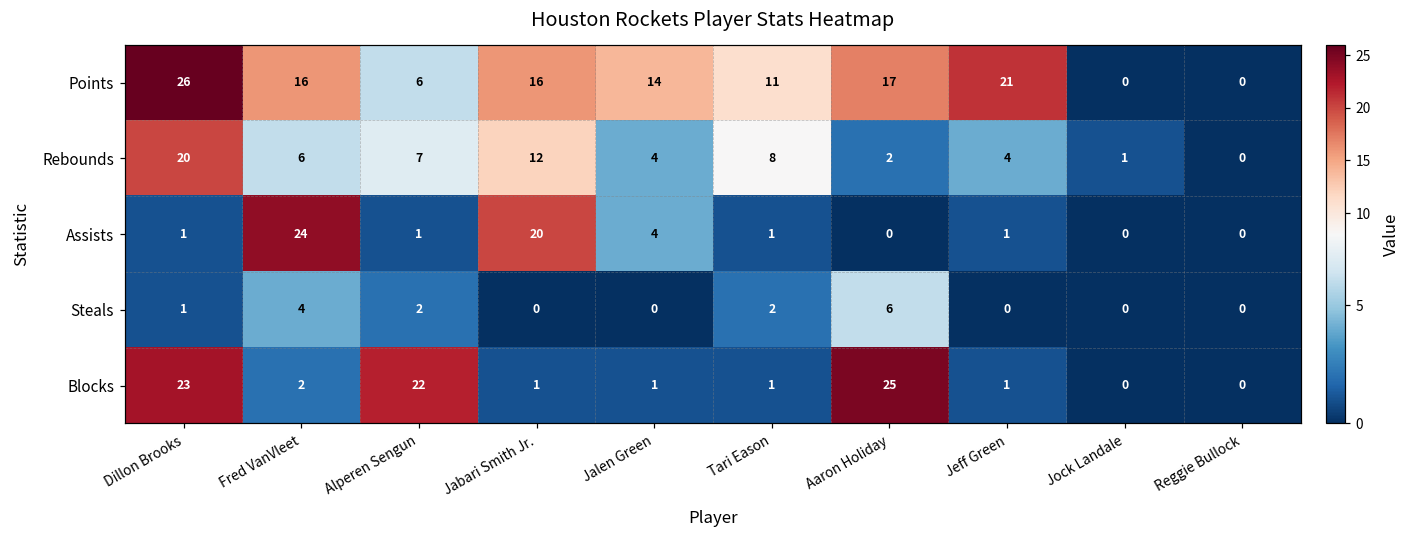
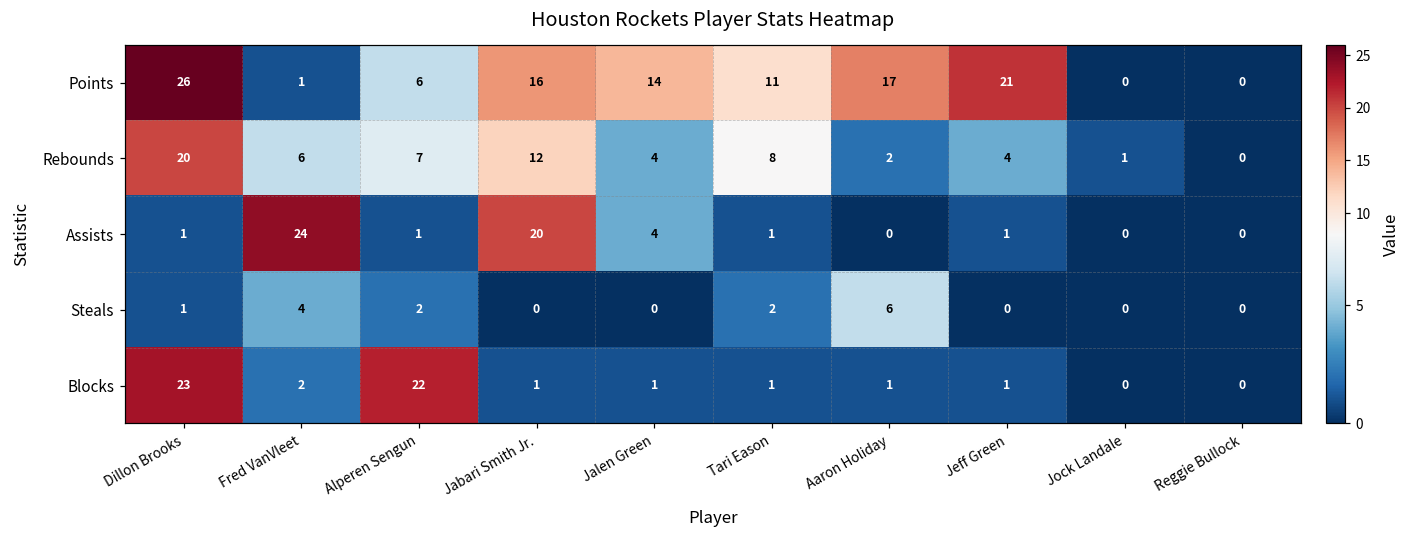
  {
    "Points": {
      "Dillon Brooks": 26,
-     "Fred VanVleet": 16,
+     "Fred VanVleet": 1,
      "Alperen Sengun": 6,
      "Jabari Smith Jr.": 16,
      "Jalen Green": 14,
      "Tari Eason": 11,
      "Aaron Holiday": 17,
      "Jeff Green": 21,
      "Jock Landale": 0,
      "Reggie Bullock": 0
    },
    "Rebounds": {
      "Dillon Brooks": 20,
      "Fred VanVleet": 6,
      "Alperen Sengun": 7,
      "Jabari Smith Jr.": 12,
      "Jalen Green": 4,
      "Tari Eason": 8,
      "Aaron Holiday": 2,
      "Jeff Green": 4,
      "Jock Landale": 1,
      "Reggie Bullock": 0
    },
    "Assists": {
      "Dillon Brooks": 1,
      "Fred VanVleet": 24,
      "Alperen Sengun": 1,
      "Jabari Smith Jr.": 20,
      "Jalen Green": 4,
      "Tari Eason": 1,
      "Aaron Holiday": 0,
      "Jeff Green": 1,
      "Jock Landale": 0,
      "Reggie Bullock": 0
    },
    "Steals": {
      "Dillon Brooks": 1,
      "Fred VanVleet": 4,
      "Alperen Sengun": 2,
      "Jabari Smith Jr.": 0,
      "Jalen Green": 0,
      "Tari Eason": 2,
      "Aaron Holiday": 6,
      "Jeff Green": 0,
      "Jock Landale": 0,
      "Reggie Bullock": 0
    },
    "Blocks": {
      "Dillon Brooks": 23,
      "Fred VanVleet": 2,
      "Alperen Sengun": 22,
      "Jabari Smith Jr.": 1,
      "Jalen Green": 1,
      "Tari Eason": 1,
-     "Aaron Holiday": 25,
+     "Aaron Holiday": 1,
      "Jeff Green": 1,
      "Jock Landale": 0,
      "Reggie Bullock": 0
    }
  }
